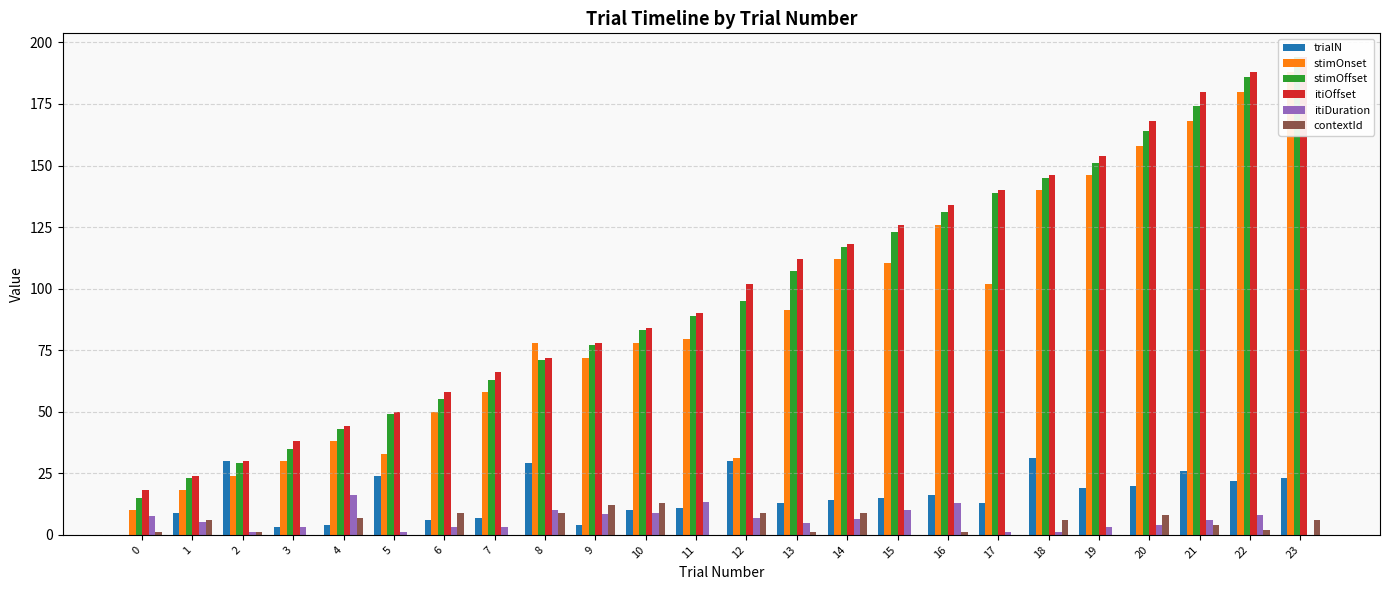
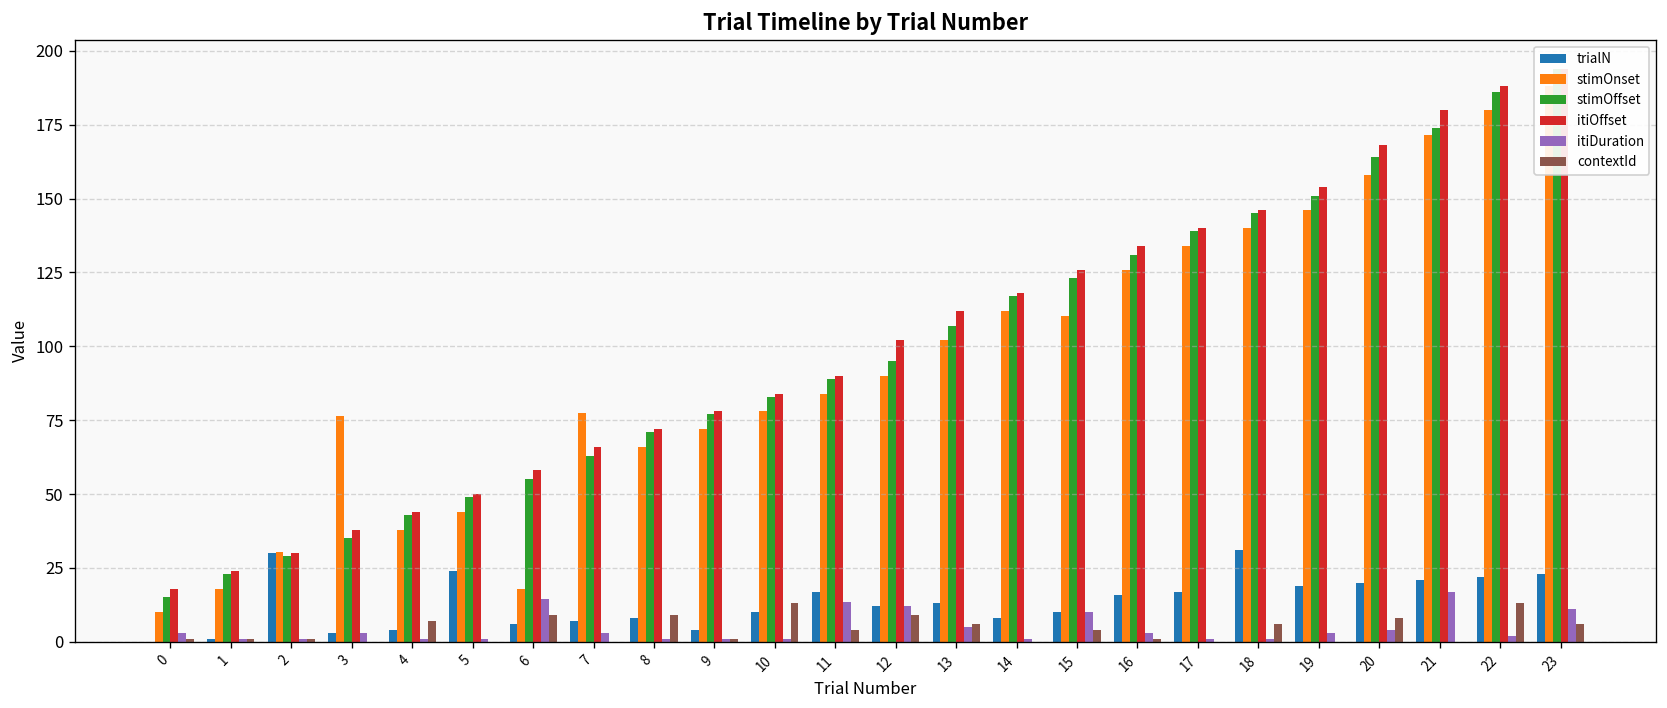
  {
    "trialN": {
      "0": 0,
-     "1": 9,
+     "1": 1,
      "2": 30,
      "3": 3,
      "4": 4,
      "5": 24,
      "6": 6,
      "7": 7,
-     "8": 29,
+     "8": 8,
      "9": 4,
      "10": 10,
-     "11": 11,
-     "12": 30,
+     "11": 17,
+     "12": 12,
      "13": 13,
-     "14": 14,
-     "15": 15,
+     "14": 8,
+     "15": 10,
      "16": 16,
-     "17": 13,
+     "17": 17,
      "18": 31,
      "19": 19,
      "20": 20,
-     "21": 26,
+     "21": 21,
      "22": 22,
      "23": 23
    },
    "stimOnset": {
      "0": 10,
      "1": 18,
-     "2": 24,
-     "3": 30,
+     "2": 30,
+     "3": 77,
      "4": 38,
-     "5": 33,
-     "6": 50,
-     "7": 58,
-     "8": 78,
+     "5": 44,
+     "6": 18,
+     "7": 78,
+     "8": 66,
      "9": 72,
      "10": 78,
-     "11": 79,
-     "12": 31,
-     "13": 91,
+     "11": 84,
+     "12": 90,
+     "13": 102,
      "14": 112,
      "15": 110,
      "16": 126,
-     "17": 102,
+     "17": 134,
      "18": 140,
      "19": 146,
      "20": 158,
-     "21": 168,
+     "21": 172,
      "22": 180
    },
    "stimOffset": {
      "0": 15,
      "1": 23,
      "2": 29,
      "3": 35,
      "4": 43,
      "5": 49,
      "6": 55,
      "7": 63,
      "8": 71,
      "9": 77,
      "10": 83,
      "11": 89,
      "12": 95,
      "13": 107,
      "14": 117,
      "15": 123,
      "16": 131,
      "17": 139,
      "18": 145,
      "19": 151,
      "20": 164,
      "21": 174,
      "22": 186
    },
    "itiOffset": {
      "0": 18,
      "1": 24,
      "2": 30,
      "3": 38,
      "4": 44,
      "5": 50,
      "6": 58,
      "7": 66,
      "8": 72,
      "9": 78,
      "10": 84,
      "11": 90,
      "12": 102,
      "13": 112,
      "14": 118,
      "15": 126,
      "16": 134,
      "17": 140,
      "18": 146,
      "19": 154,
      "20": 168,
      "21": 180,
      "22": 188
    },
    "itiDuration": {
-     "0": 8,
-     "1": 5,
+     "0": 3,
+     "1": 1,
      "3": 3,
-     "4": 16,
-     "6": 3,
+     "4": 1,
+     "6": 15,
      "7": 3,
-     "8": 10,
-     "9": 8,
-     "10": 9,
+     "8": 1,
+     "9": 1,
+     "10": 1,
      "11": 13,
-     "12": 7,
+     "12": 12,
      "13": 5,
-     "14": 7,
+     "14": 1,
      "15": 10,
-     "16": 13,
+     "16": 3,
      "19": 3,
      "20": 4,
-     "21": 6,
-     "22": 8,
-     "23": 0
+     "21": 17,
+     "22": 2,
+     "23": 11
    },
    "contextId": {
-     "1": 6,
+     "1": 1,
      "3": 0,
      "4": 7,
      "5": 0,
      "6": 9,
      "7": 0,
      "8": 9,
-     "9": 12,
+     "9": 1,
      "10": 13,
-     "11": 0,
+     "11": 4,
      "12": 9,
-     "13": 1,
-     "14": 9,
-     "15": 0,
+     "13": 6,
+     "14": 0,
+     "15": 4,
      "17": 0,
      "18": 6,
      "19": 0,
      "20": 8,
-     "21": 4,
-     "22": 2,
+     "21": 0,
+     "22": 13,
      "23": 6
    }
  }
